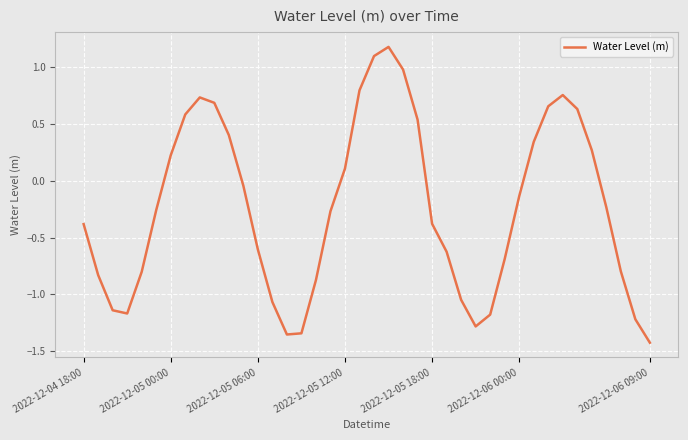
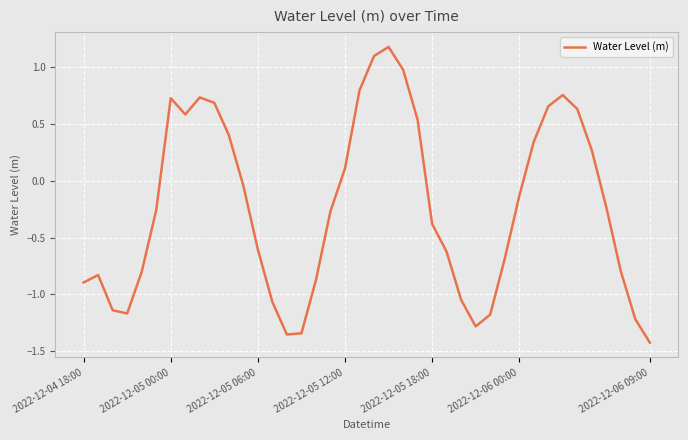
  {
-   "2022-12-04 18:00": -0.38,
-   "2022-12-05 00:00": 0.22,
+   "2022-12-04 18:00": -0.90,
+   "2022-12-05 00:00": 0.73,
    "2022-12-05 06:00": -0.61,
    "2022-12-05 12:00": 0.11,
    "2022-12-05 18:00": -0.38,
    "2022-12-06 00:00": -0.14,
    "2022-12-06 09:00": -1.43
  }
